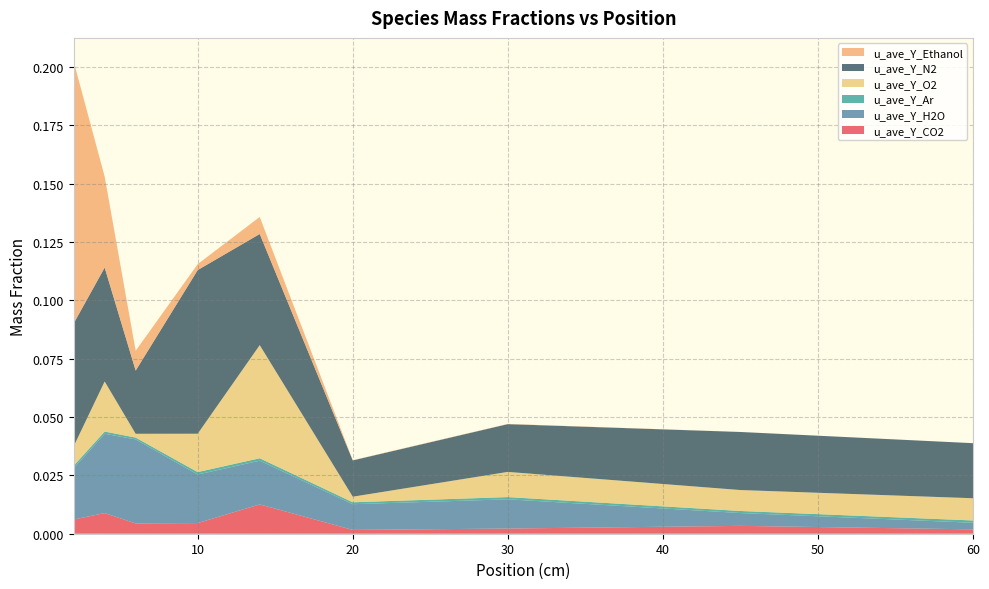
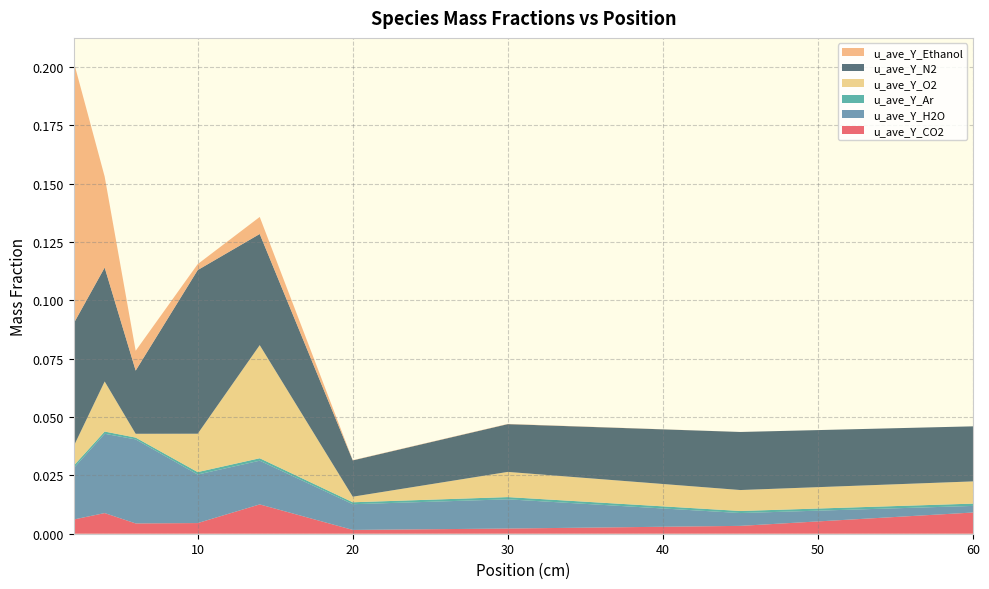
  {
    "u_ave_Y_CO2": {
      "10": 0.005,
      "20": 0.002,
      "30": 0.002,
-     "60": 0.002
+     "60": 0.009
    },
    "u_ave_Y_N2": {
      "10": 0.070
    }
  }
